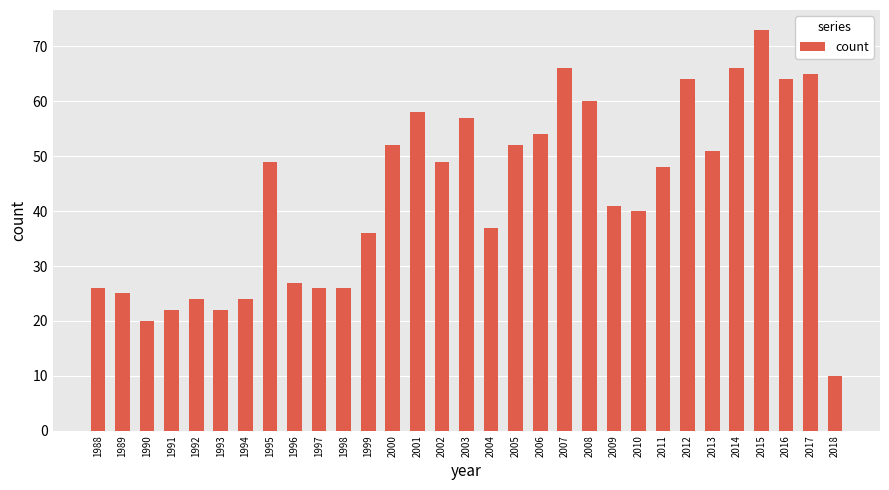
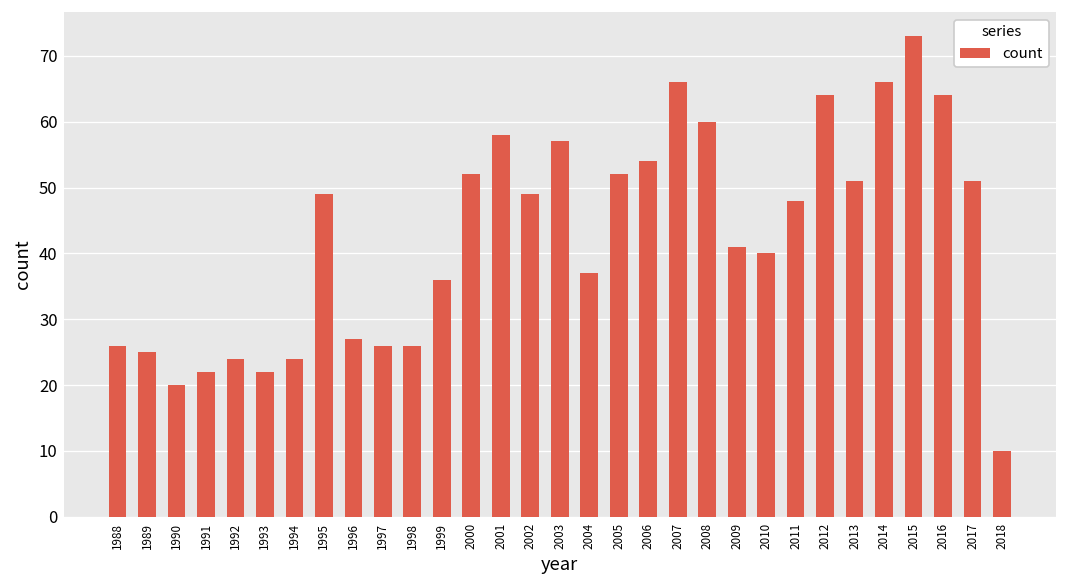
  {
    "1988": 26,
    "1989": 25,
    "1990": 20,
    "1991": 22,
    "1992": 24,
    "1993": 22,
    "1994": 24,
    "1995": 49,
    "1996": 27,
    "1997": 26,
    "1998": 26,
    "1999": 36,
    "2000": 52,
    "2001": 58,
    "2002": 49,
    "2003": 57,
    "2004": 37,
    "2005": 52,
    "2006": 54,
    "2007": 66,
    "2008": 60,
    "2009": 41,
    "2010": 40,
    "2011": 48,
    "2012": 64,
    "2013": 51,
    "2014": 66,
    "2015": 73,
    "2016": 64,
-   "2017": 65,
+   "2017": 51,
    "2018": 10
  }
